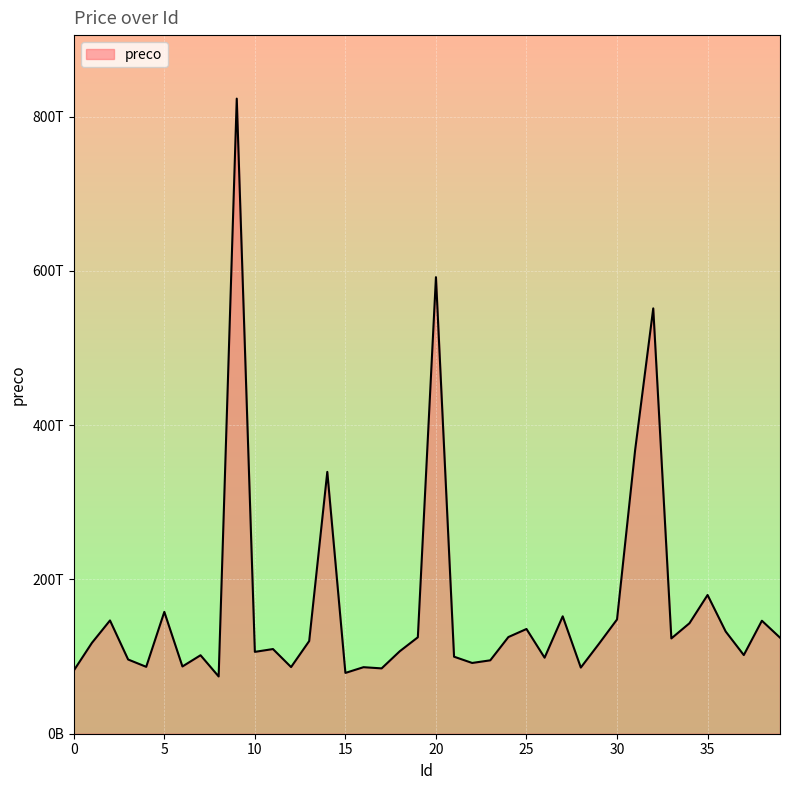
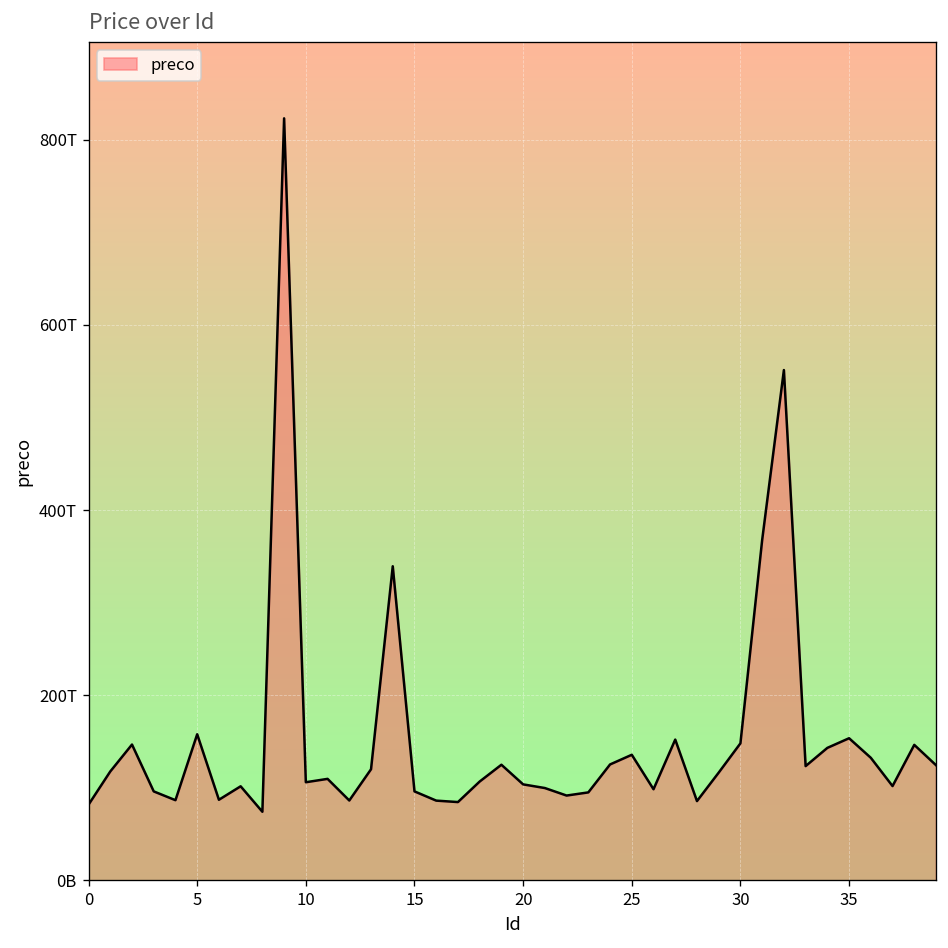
  {
    "0": "80T",
    "5": "160T",
    "10": "110T",
-   "15": "80T",
-   "20": "590T",
+   "15": "100T",
+   "20": "100T",
    "25": "140T",
    "30": "150T",
-   "35": "180T"
+   "35": "150T"
  }
